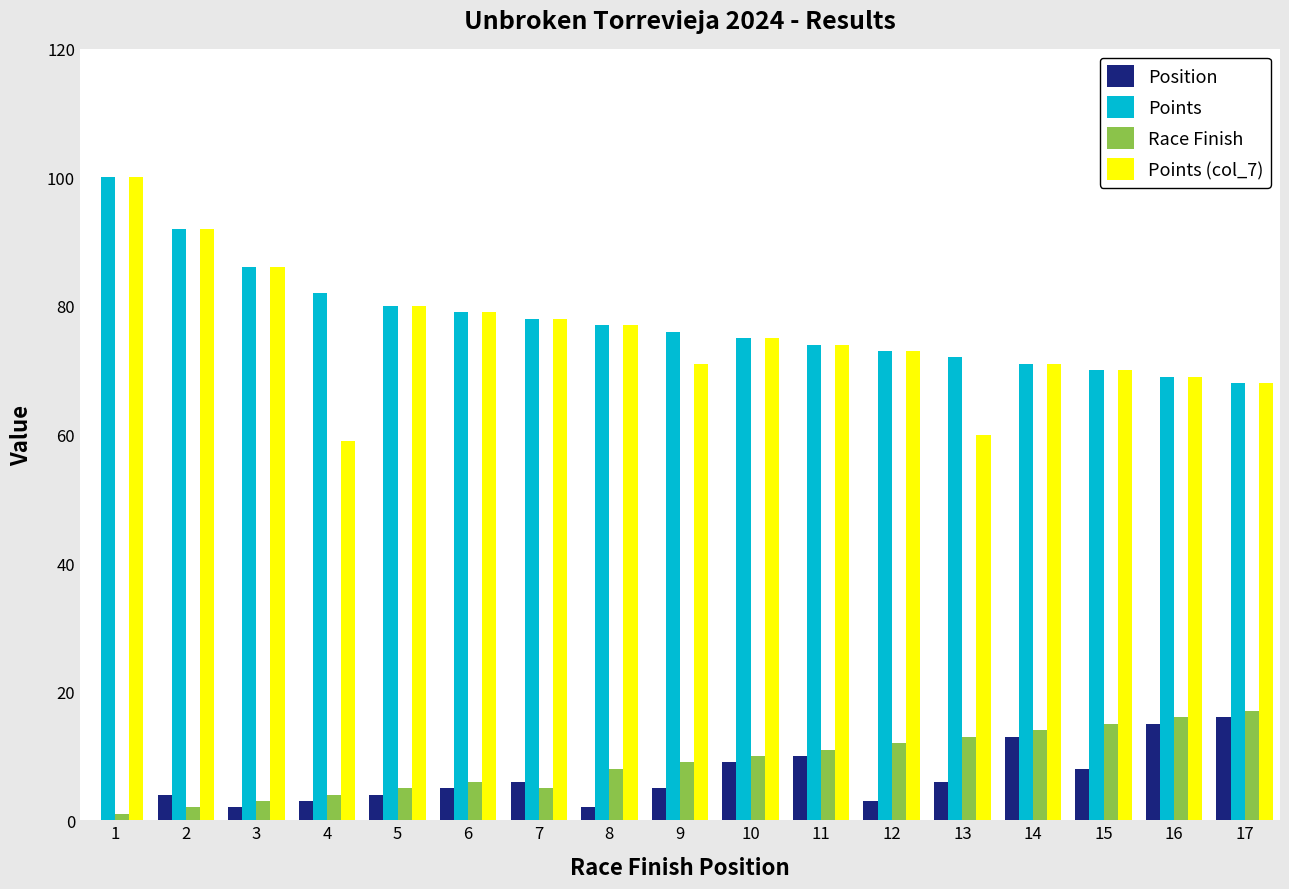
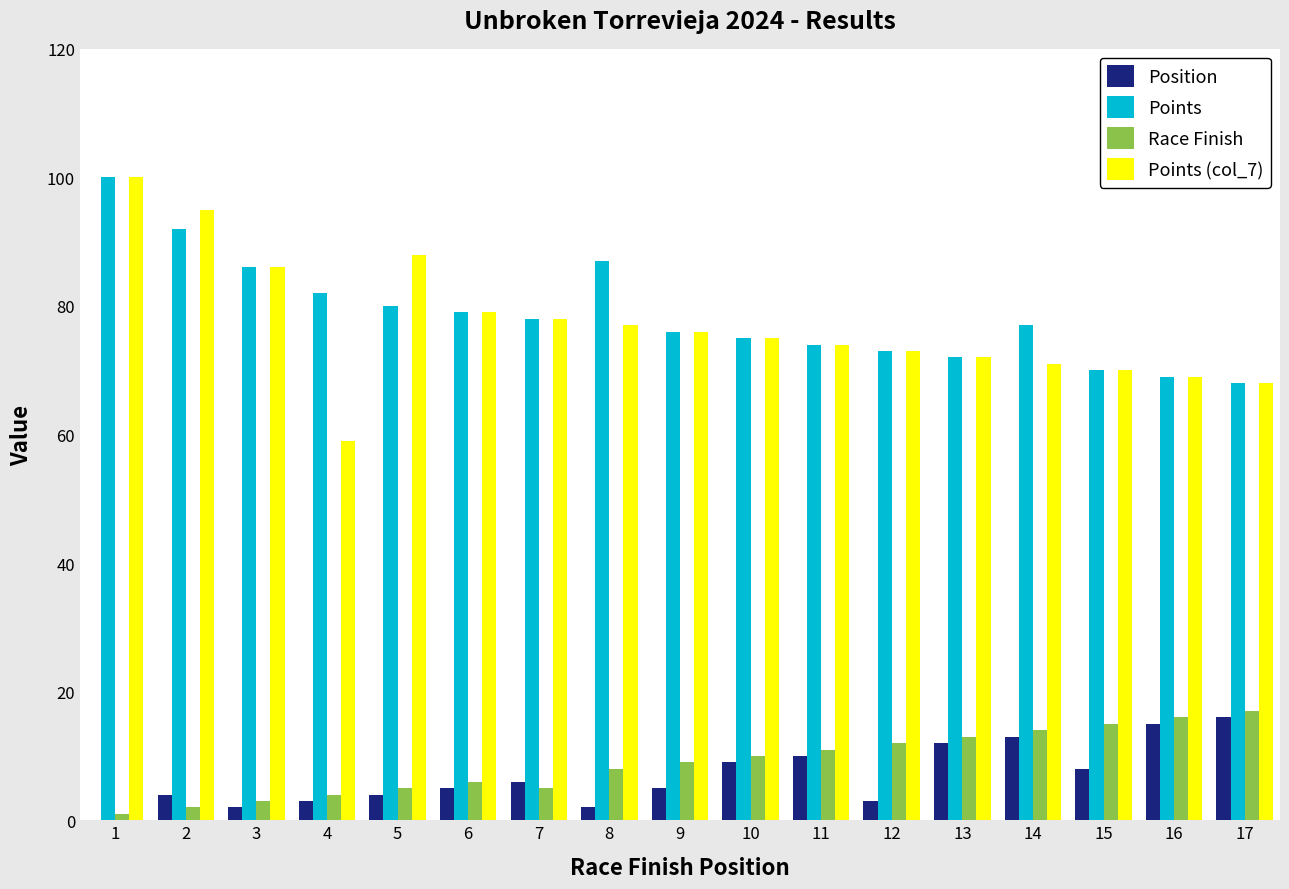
  {
    "Position": {
      "1": 0,
      "2": 4,
      "3": 2,
      "4": 3,
      "5": 4,
      "6": 5,
      "7": 6,
      "8": 2,
      "9": 5,
      "10": 9,
      "11": 10,
      "12": 3,
-     "13": 6,
+     "13": 12,
      "14": 13,
      "15": 8,
      "16": 15,
      "17": 16
    },
    "Points": {
      "1": 100,
      "2": 92,
      "3": 86,
      "4": 82,
      "5": 80,
      "6": 79,
      "7": 78,
-     "8": 77,
+     "8": 87,
      "9": 76,
      "10": 75,
      "11": 74,
      "12": 73,
      "13": 72,
-     "14": 71,
+     "14": 77,
      "15": 70,
      "16": 69,
      "17": 68
    },
    "Race Finish": {
      "1": 1,
      "2": 2,
      "3": 3,
      "4": 4,
      "5": 5,
      "6": 6,
      "7": 5,
      "8": 8,
      "9": 9,
      "10": 10,
      "11": 11,
      "12": 12,
      "13": 13,
      "14": 14,
      "15": 15,
      "16": 16,
      "17": 17
    },
    "Points (col_7)": {
      "1": 100,
-     "2": 92,
+     "2": 95,
      "3": 86,
      "4": 59,
-     "5": 80,
+     "5": 88,
      "6": 79,
      "7": 78,
      "8": 77,
-     "9": 71,
+     "9": 76,
      "10": 75,
      "11": 74,
      "12": 73,
-     "13": 60,
+     "13": 72,
      "14": 71,
      "15": 70,
      "16": 69,
      "17": 68
    }
  }
